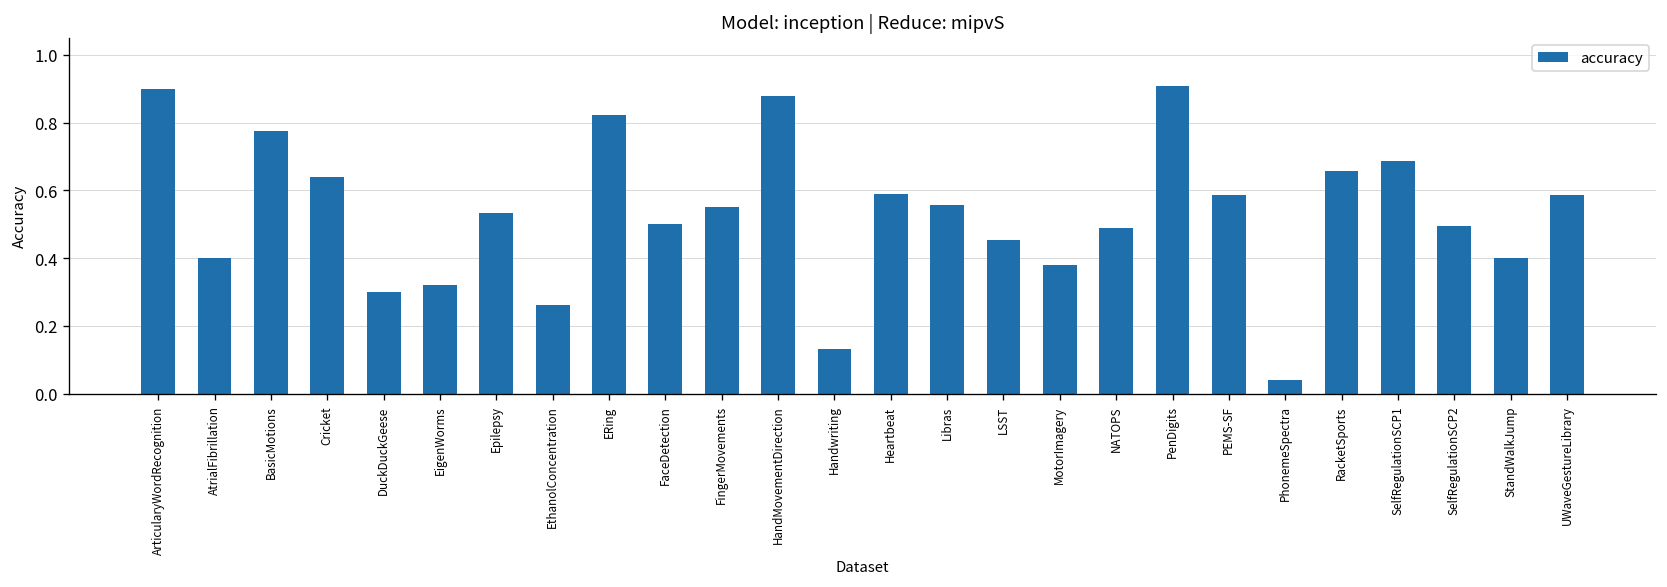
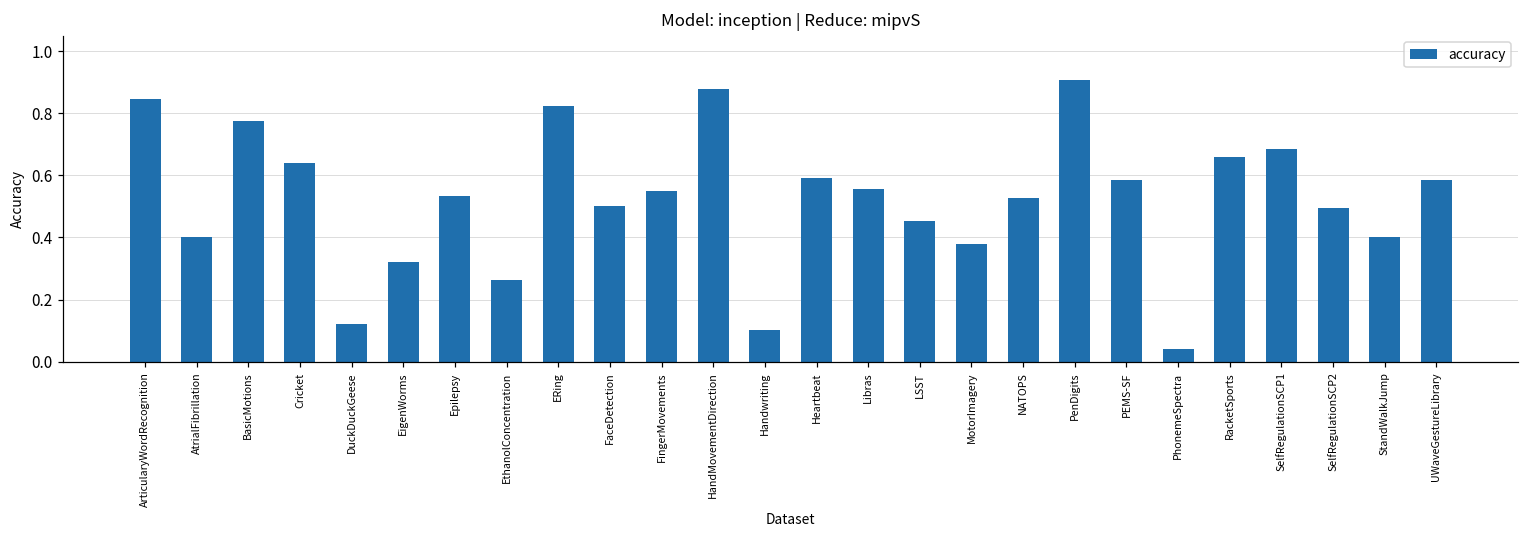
  {
-   "ArticularyWordRecognition": 0.90,
+   "ArticularyWordRecognition": 0.85,
    "AtrialFibrillation": 0.40,
    "BasicMotions": 0.78,
    "Cricket": 0.64,
-   "DuckDuckGeese": 0.30,
+   "DuckDuckGeese": 0.12,
    "EigenWorms": 0.32,
    "Epilepsy": 0.53,
    "EthanolConcentration": 0.26,
    "ERing": 0.82,
    "FaceDetection": 0.50,
    "FingerMovements": 0.55,
    "HandMovementDirection": 0.88,
-   "Handwriting": 0.13,
+   "Handwriting": 0.10,
    "Heartbeat": 0.59,
    "Libras": 0.56,
    "LSST": 0.45,
    "MotorImagery": 0.38,
-   "NATOPS": 0.49,
+   "NATOPS": 0.53,
    "PenDigits": 0.91,
    "PEMS-SF": 0.58,
    "PhonemeSpectra": 0.04,
    "RacketSports": 0.66,
    "SelfRegulationSCP1": 0.69,
    "SelfRegulationSCP2": 0.49,
    "StandWalkJump": 0.40,
    "UWaveGestureLibrary": 0.59
  }
